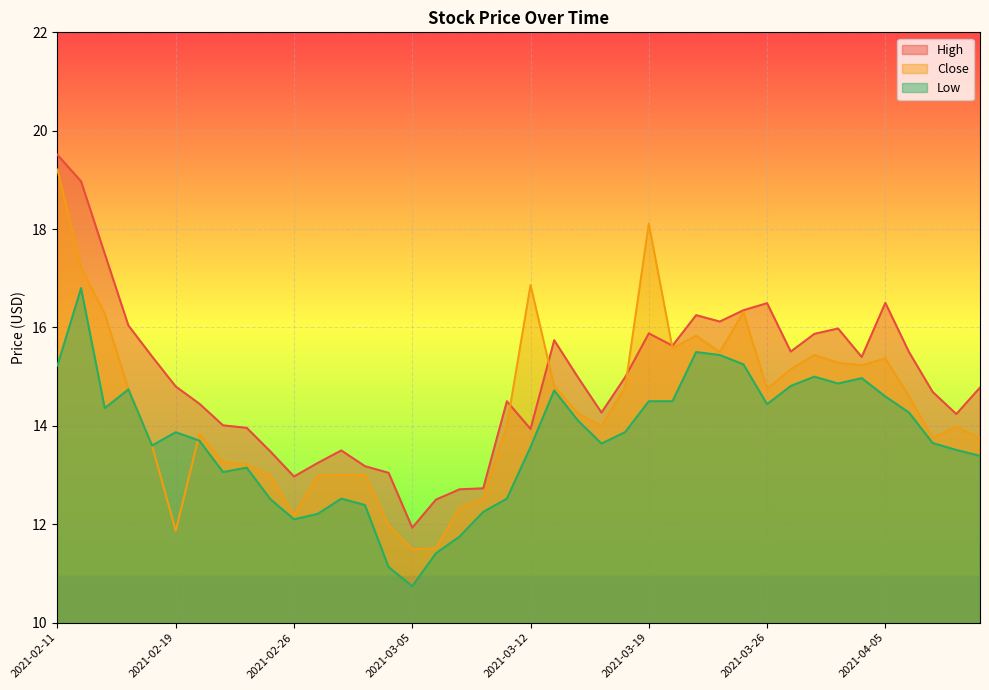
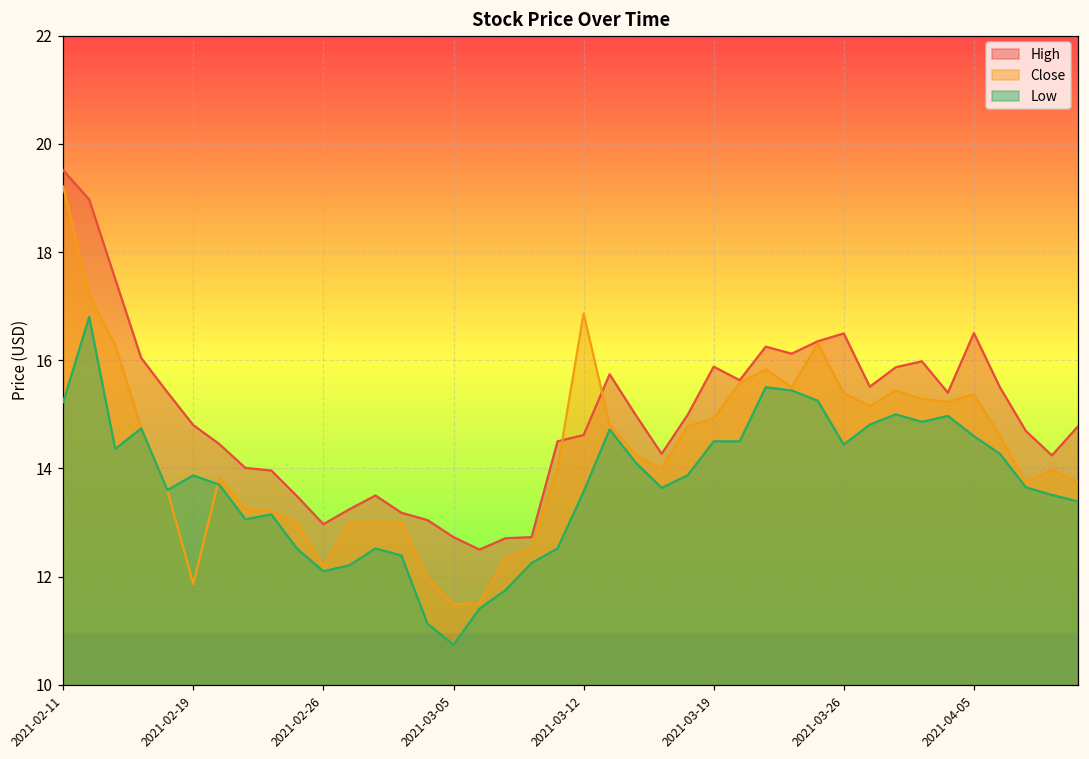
  {
    "High": {
      "2021-02-11": 19.5,
      "2021-02-19": 14.8,
      "2021-02-26": 13.0,
-     "2021-03-05": 11.9,
-     "2021-03-12": 13.9,
+     "2021-03-05": 12.7,
+     "2021-03-12": 14.6,
      "2021-03-19": 15.9,
      "2021-03-26": 16.5,
      "2021-04-05": 16.5
    },
    "Close": {
      "2021-02-11": 19.2,
      "2021-02-19": 11.9,
      "2021-02-26": 12.2,
      "2021-03-05": 11.5,
      "2021-03-12": 16.9,
-     "2021-03-19": 18.1,
-     "2021-03-26": 14.8,
+     "2021-03-19": 14.9,
+     "2021-03-26": 15.4,
      "2021-04-05": 15.4
    },
    "Low": {
      "2021-02-11": 15.2,
      "2021-02-19": 13.9,
      "2021-02-26": 12.1,
      "2021-03-05": 10.7,
      "2021-03-12": 13.6,
      "2021-03-19": 14.5,
      "2021-03-26": 14.4,
      "2021-04-05": 14.6
    }
  }
